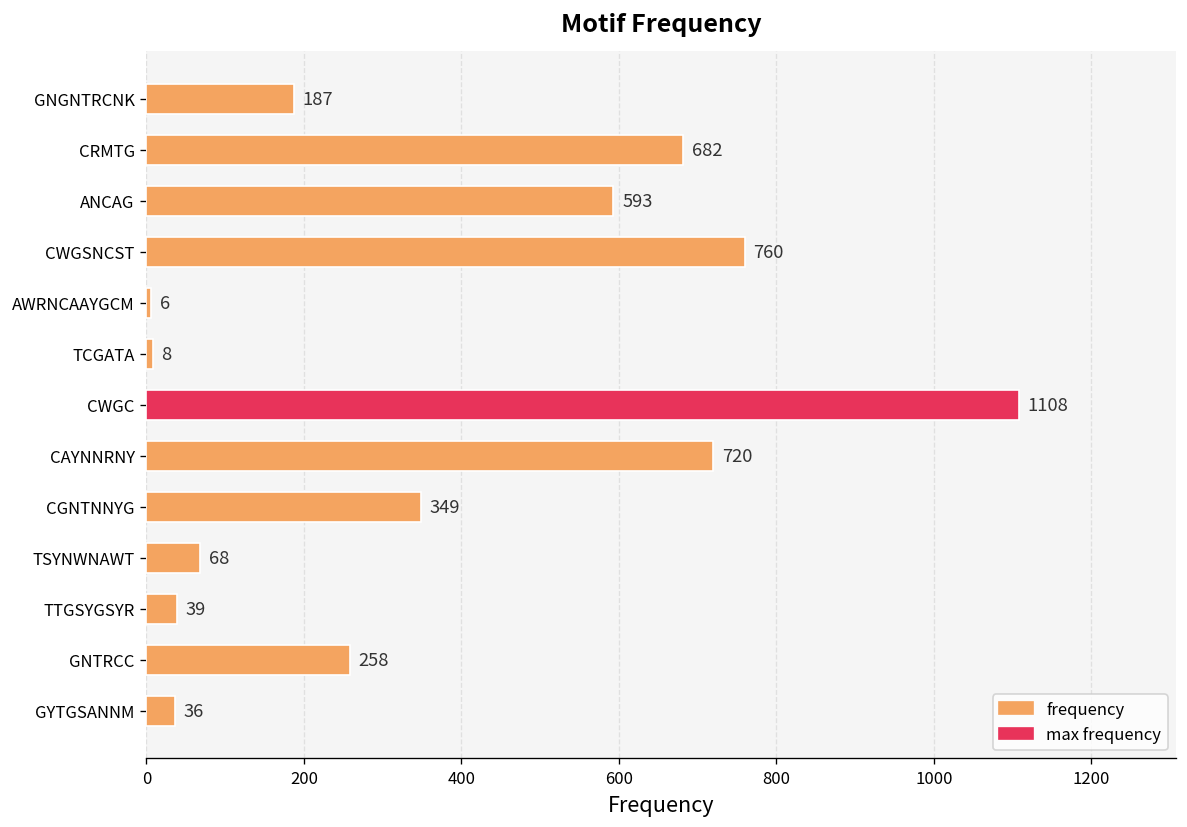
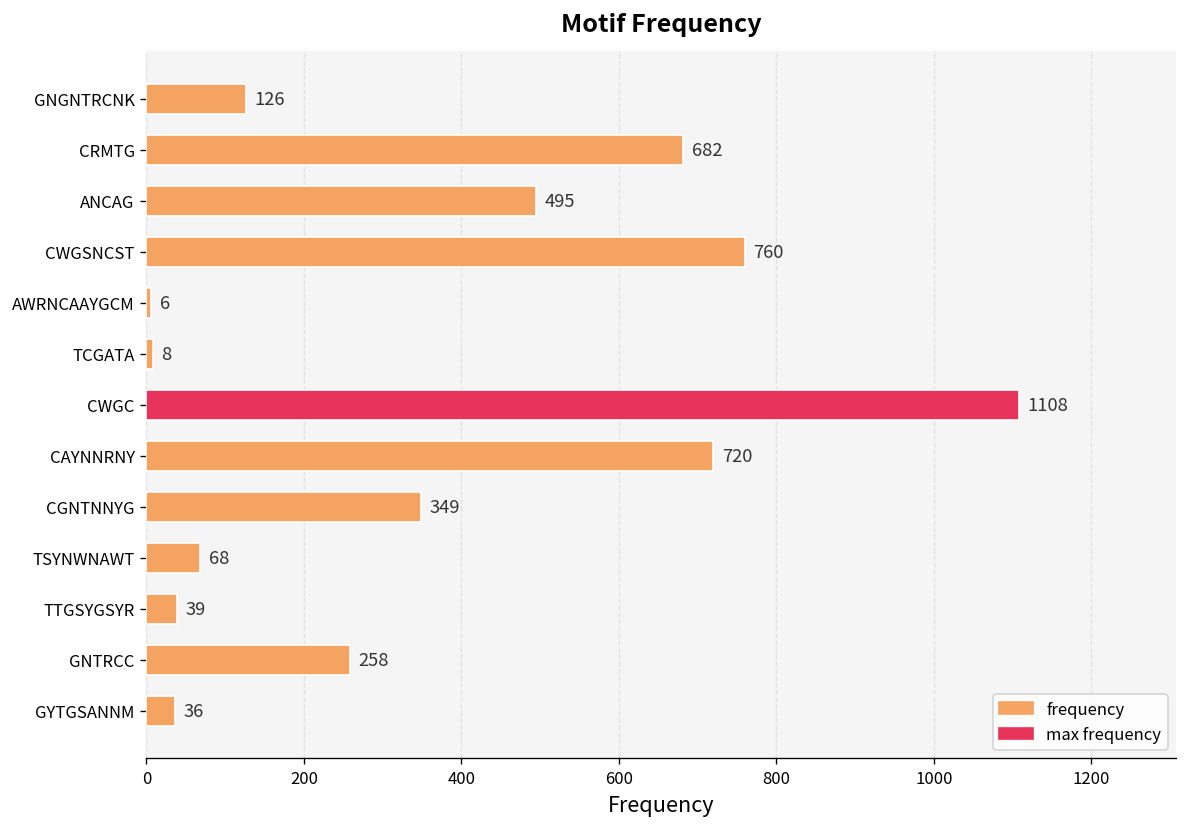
  {
-   "GNGNTRCNK": 187,
+   "GNGNTRCNK": 126,
    "CRMTG": 682,
-   "ANCAG": 593,
+   "ANCAG": 495,
    "CWGSNCST": 760,
    "AWRNCAAYGCM": 6,
    "TCGATA": 8,
    "CWGC": 1108,
    "CAYNNRNY": 720,
    "CGNTNNYG": 349,
    "TSYNWNAWT": 68,
    "TTGSYGSYR": 39,
    "GNTRCC": 258,
    "GYTGSANNM": 36
  }
